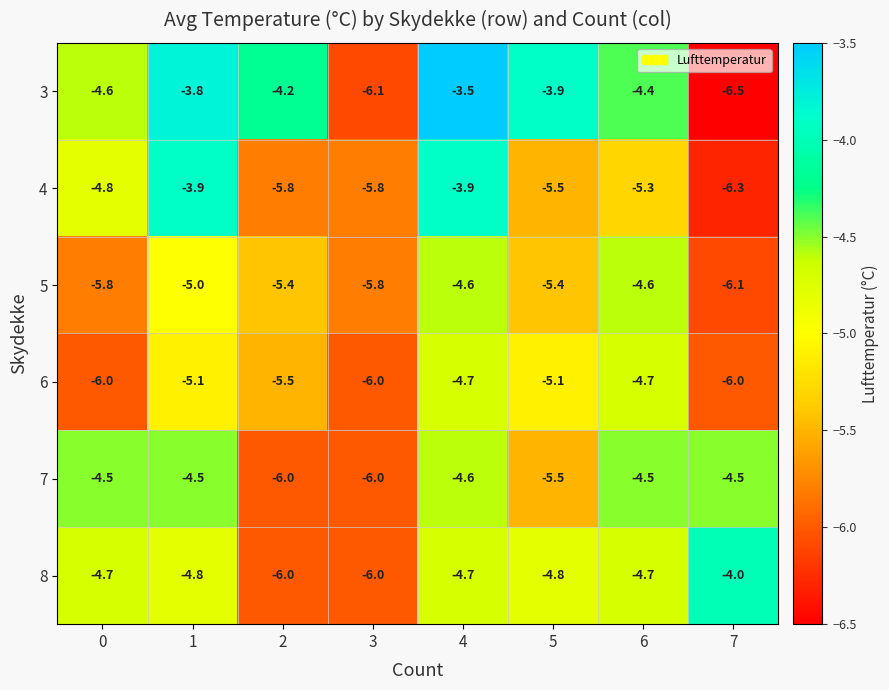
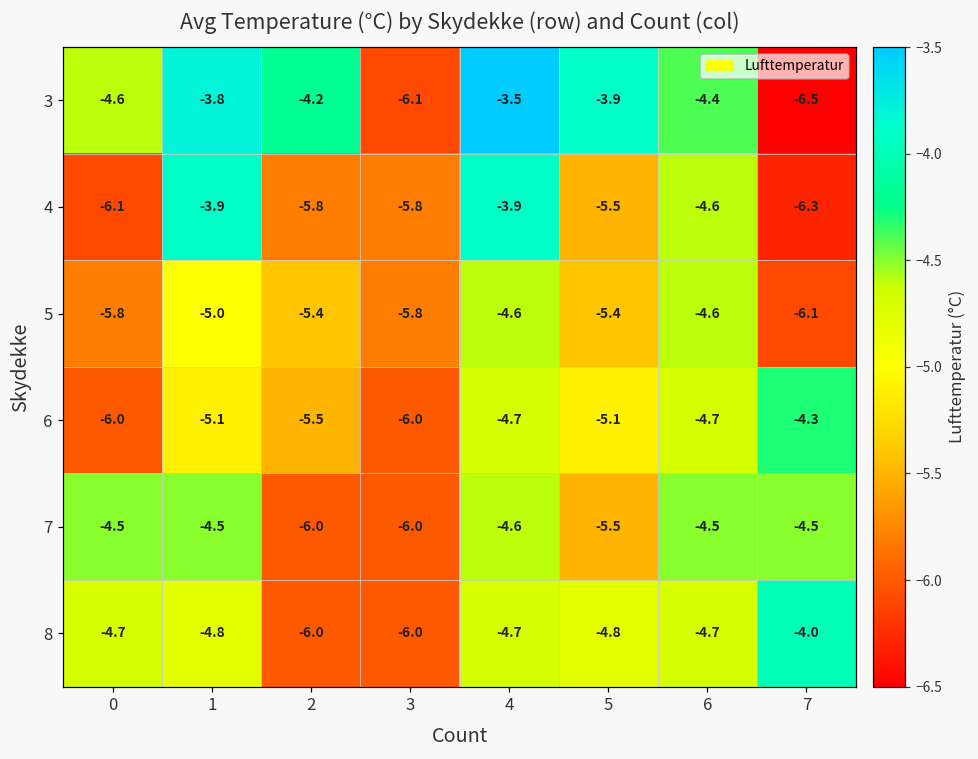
  {
    "3": {
      "0": -4.6,
      "1": -3.8,
      "2": -4.2,
      "3": -6.1,
      "4": -3.5,
      "5": -3.9,
      "6": -4.4,
      "7": -6.5
    },
    "4": {
-     "0": -4.8,
+     "0": -6.1,
      "1": -3.9,
      "2": -5.8,
      "3": -5.8,
      "4": -3.9,
      "5": -5.5,
-     "6": -5.3,
+     "6": -4.6,
      "7": -6.3
    },
    "5": {
      "0": -5.8,
      "1": -5.0,
      "2": -5.4,
      "3": -5.8,
      "4": -4.6,
      "5": -5.4,
      "6": -4.6,
      "7": -6.1
    },
    "6": {
      "0": -6.0,
      "1": -5.1,
      "2": -5.5,
      "3": -6.0,
      "4": -4.7,
      "5": -5.1,
      "6": -4.7,
-     "7": -6.0
+     "7": -4.3
    },
    "7": {
      "0": -4.5,
      "1": -4.5,
      "2": -6.0,
      "3": -6.0,
      "4": -4.6,
      "5": -5.5,
      "6": -4.5,
      "7": -4.5
    },
    "8": {
      "0": -4.7,
      "1": -4.8,
      "2": -6.0,
      "3": -6.0,
      "4": -4.7,
      "5": -4.8,
      "6": -4.7,
      "7": -4.0
    }
  }
